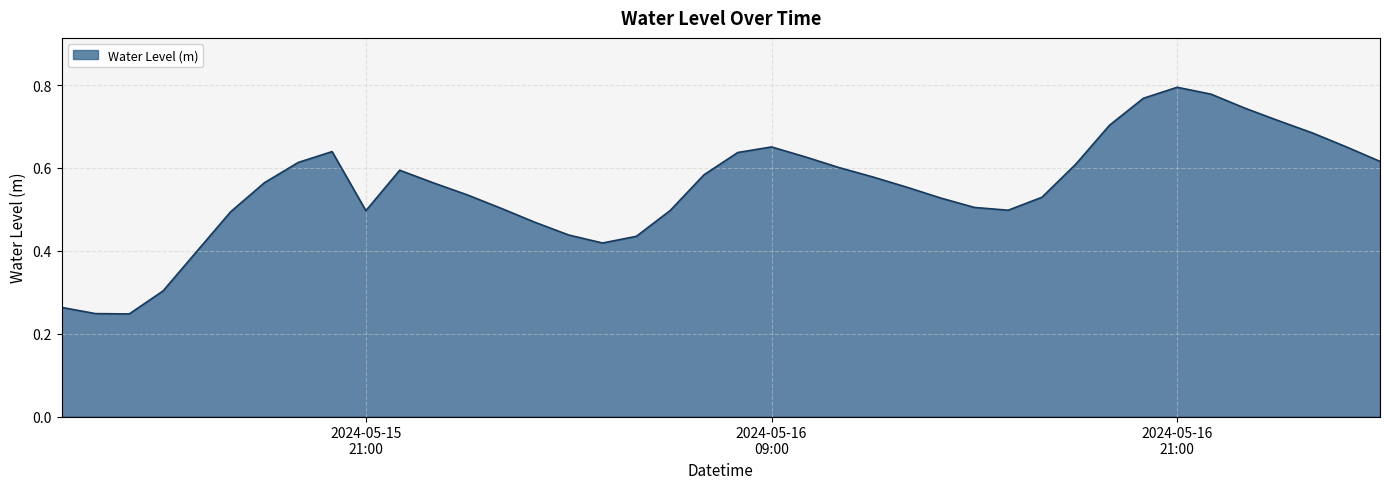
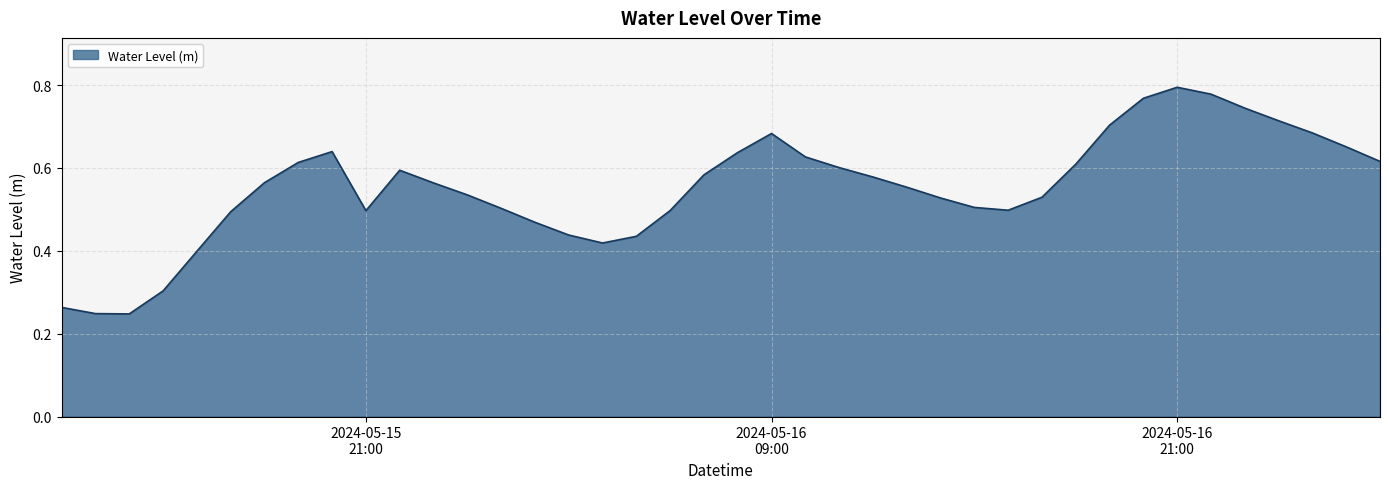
  {
    "2024-05-15 21:00": 0.50,
-   "2024-05-16 09:00": 0.65,
+   "2024-05-16 09:00": 0.68,
    "2024-05-16 21:00": 0.79
  }
